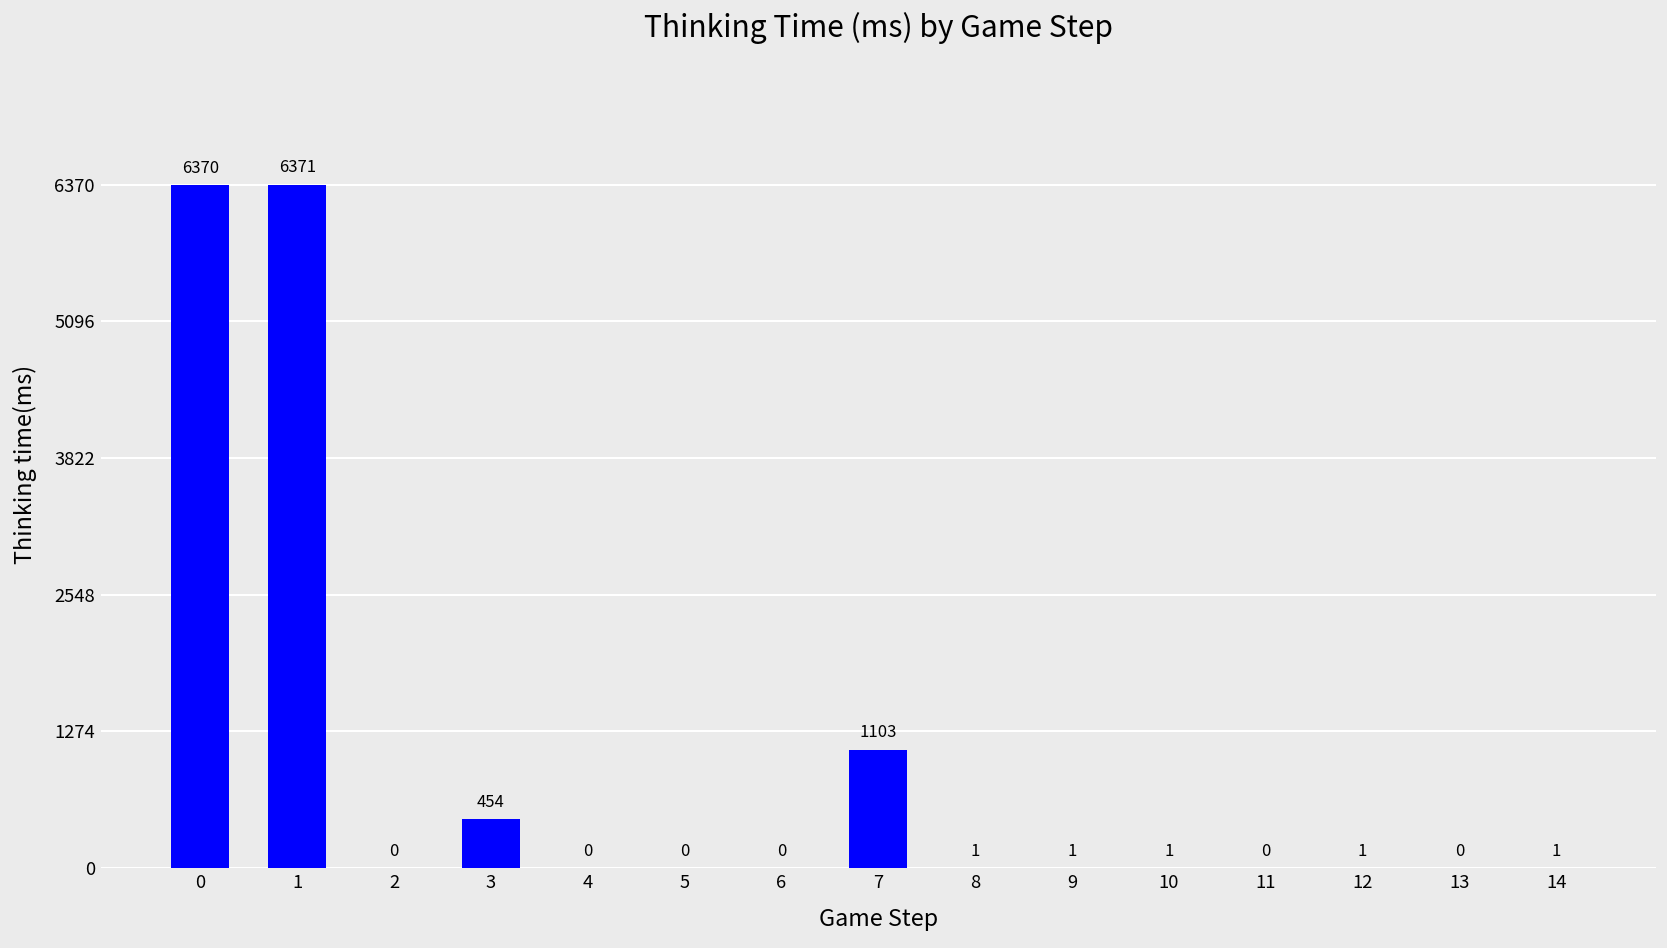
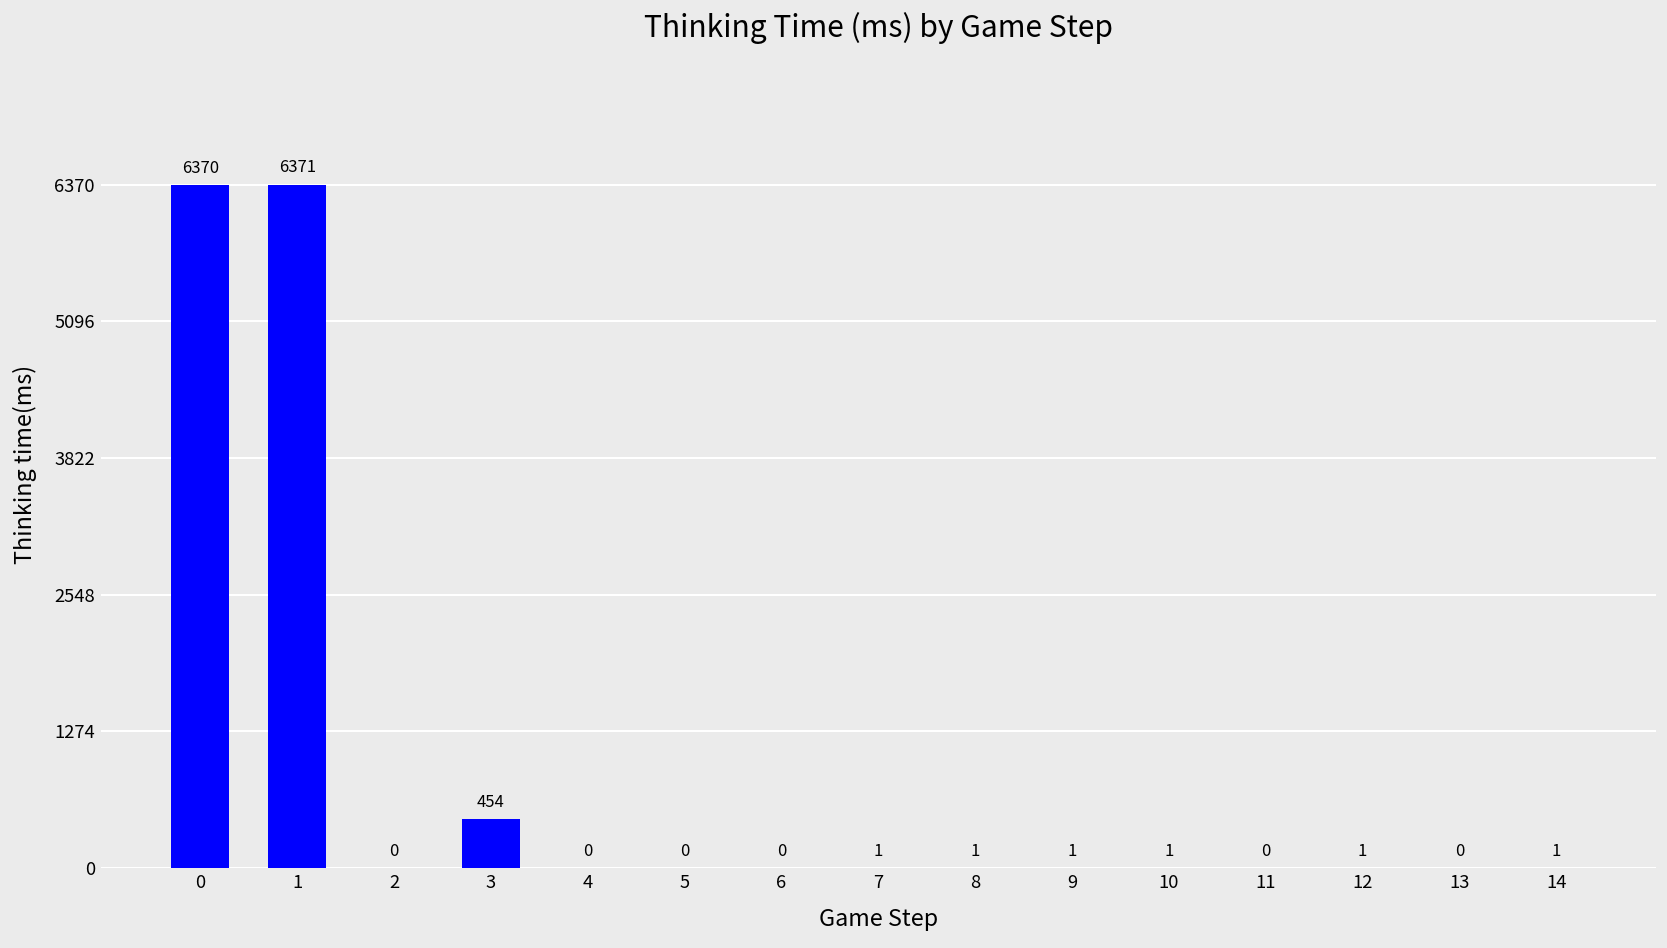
  {
    "0": 6370,
    "1": 6371,
    "2": 0,
    "3": 454,
    "4": 0,
    "5": 0,
    "6": 0,
-   "7": 1103,
+   "7": 1,
    "8": 1,
    "9": 1,
    "10": 1,
    "11": 0,
    "12": 1,
    "13": 0,
    "14": 1
  }
